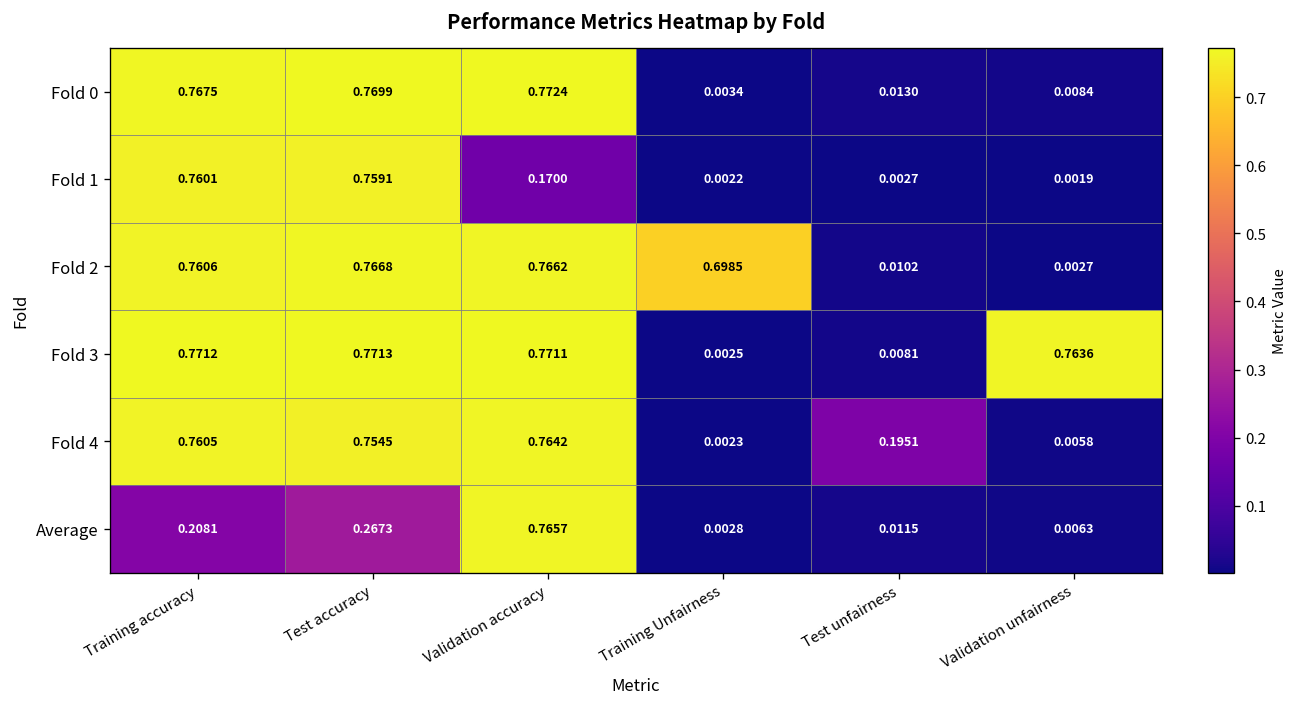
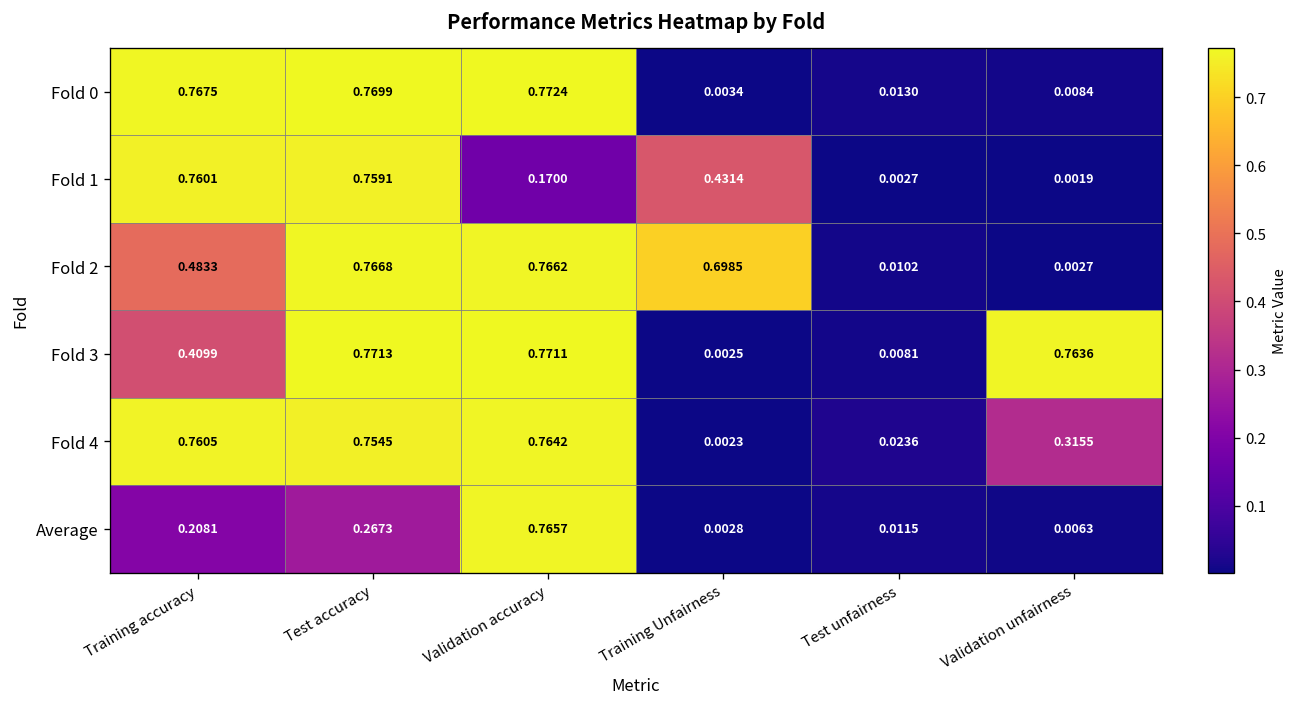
  {
    "Fold 0": {
      "Training accuracy": 0.7675,
      "Test accuracy": 0.7699,
      "Validation accuracy": 0.7724,
      "Training Unfairness": 0.0034,
      "Test unfairness": 0.0130,
      "Validation unfairness": 0.0084
    },
    "Fold 1": {
      "Training accuracy": 0.7601,
      "Test accuracy": 0.7591,
      "Validation accuracy": 0.1700,
-     "Training Unfairness": 0.0022,
+     "Training Unfairness": 0.4314,
      "Test unfairness": 0.0027,
      "Validation unfairness": 0.0019
    },
    "Fold 2": {
-     "Training accuracy": 0.7606,
+     "Training accuracy": 0.4833,
      "Test accuracy": 0.7668,
      "Validation accuracy": 0.7662,
      "Training Unfairness": 0.6985,
      "Test unfairness": 0.0102,
      "Validation unfairness": 0.0027
    },
    "Fold 3": {
-     "Training accuracy": 0.7712,
+     "Training accuracy": 0.4099,
      "Test accuracy": 0.7713,
      "Validation accuracy": 0.7711,
      "Training Unfairness": 0.0025,
      "Test unfairness": 0.0081,
      "Validation unfairness": 0.7636
    },
    "Fold 4": {
      "Training accuracy": 0.7605,
      "Test accuracy": 0.7545,
      "Validation accuracy": 0.7642,
      "Training Unfairness": 0.0023,
-     "Test unfairness": 0.1951,
-     "Validation unfairness": 0.0058
+     "Test unfairness": 0.0236,
+     "Validation unfairness": 0.3155
    },
    "Average": {
      "Training accuracy": 0.2081,
      "Test accuracy": 0.2673,
      "Validation accuracy": 0.7657,
      "Training Unfairness": 0.0028,
      "Test unfairness": 0.0115,
      "Validation unfairness": 0.0063
    }
  }
